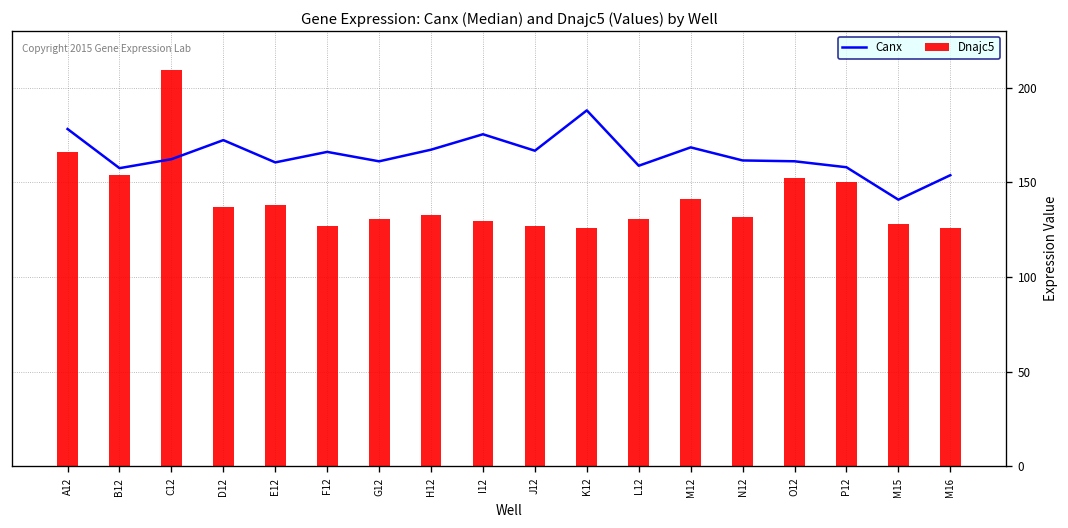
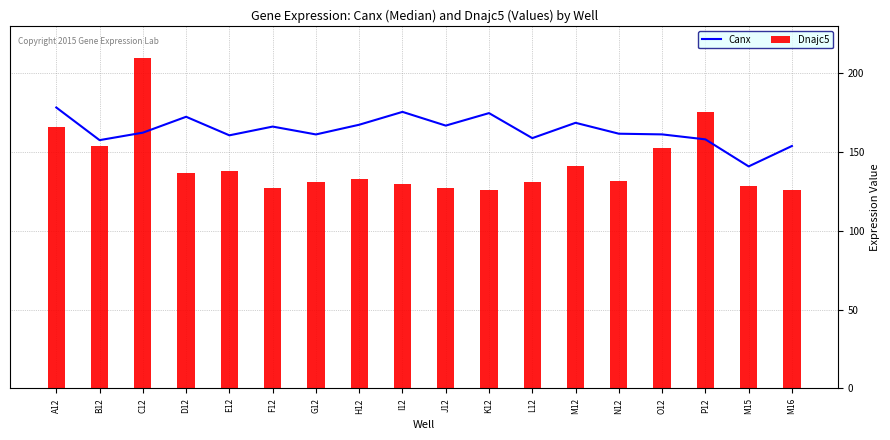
  {
    "Canx": {
      "A12": 178,
      "B12": 158,
      "C12": 162,
      "D12": 172,
      "E12": 161,
      "F12": 166,
      "G12": 161,
      "H12": 167,
      "I12": 175,
      "J12": 167,
-     "K12": 188,
+     "K12": 175,
      "L12": 159,
      "M12": 168,
      "N12": 162,
      "O12": 161,
      "P12": 158,
      "M15": 141,
      "M16": 154
    },
    "Dnajc5": {
      "A12": 166,
      "B12": 154,
      "D12": 137,
      "E12": 138,
      "F12": 127,
      "G12": 131,
      "H12": 133,
      "I12": 130,
      "J12": 127,
      "K12": 126,
      "L12": 131,
      "M12": 141,
      "N12": 132,
      "O12": 152,
-     "P12": 150,
+     "P12": 175,
      "M15": 128,
      "M16": 126
    }
  }
